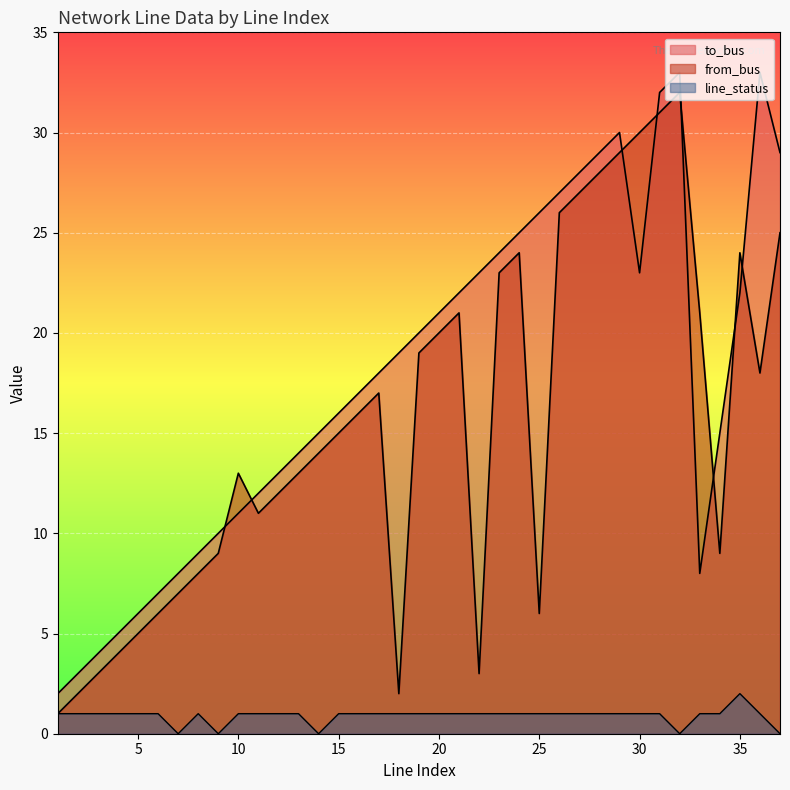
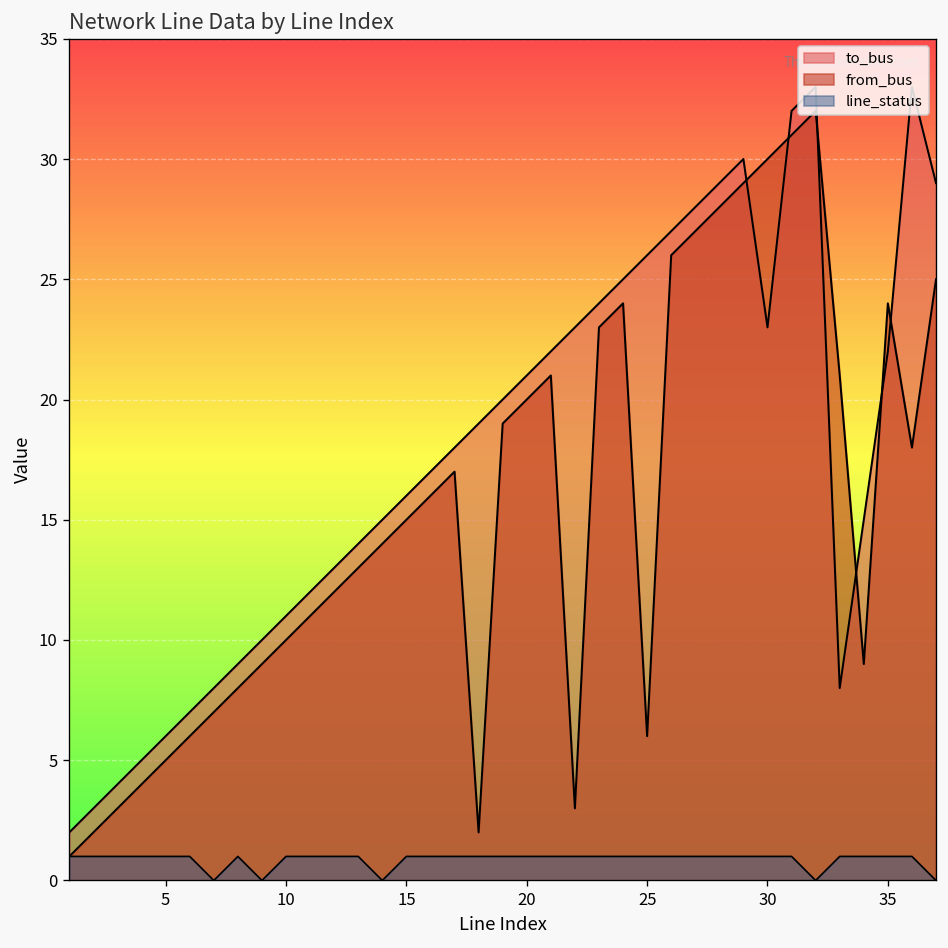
  {
    "to_bus": {
      "5": 6,
      "10": 11,
      "15": 16,
      "20": 21,
      "25": 26,
      "30": 23,
      "35": 22
    },
    "from_bus": {
      "5": 5,
-     "10": 13,
+     "10": 10,
      "15": 15,
      "20": 20,
      "25": 6,
      "30": 30,
      "35": 24
    },
    "line_status": {
      "5": 1,
      "10": 1,
      "15": 1,
      "20": 1,
      "25": 1,
      "30": 1,
-     "35": 2
+     "35": 1
    }
  }
